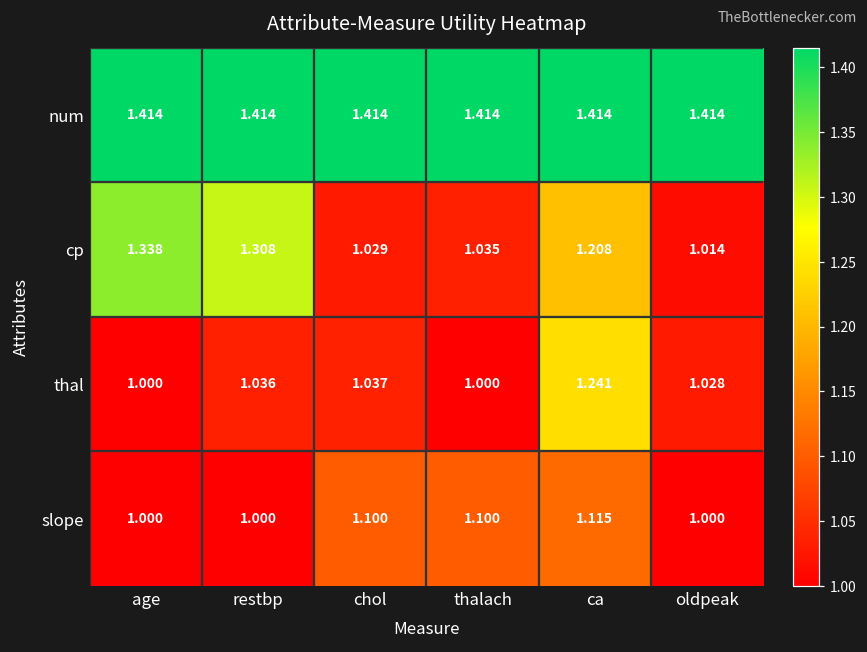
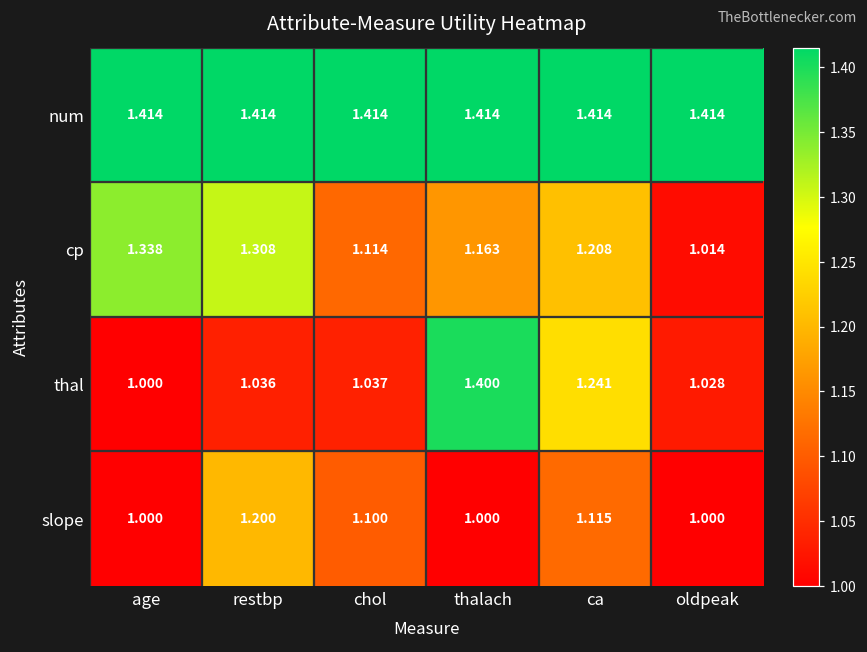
  {
    "num": {
      "age": 1.414,
      "restbp": 1.414,
      "chol": 1.414,
      "thalach": 1.414,
      "ca": 1.414,
      "oldpeak": 1.414
    },
    "cp": {
      "age": 1.338,
      "restbp": 1.308,
-     "chol": 1.029,
-     "thalach": 1.035,
+     "chol": 1.114,
+     "thalach": 1.163,
      "ca": 1.208,
      "oldpeak": 1.014
    },
    "thal": {
      "age": 1.000,
      "restbp": 1.036,
      "chol": 1.037,
-     "thalach": 1.000,
+     "thalach": 1.400,
      "ca": 1.241,
      "oldpeak": 1.028
    },
    "slope": {
      "age": 1.000,
-     "restbp": 1.000,
+     "restbp": 1.200,
      "chol": 1.100,
-     "thalach": 1.100,
+     "thalach": 1.000,
      "ca": 1.115,
      "oldpeak": 1.000
    }
  }
